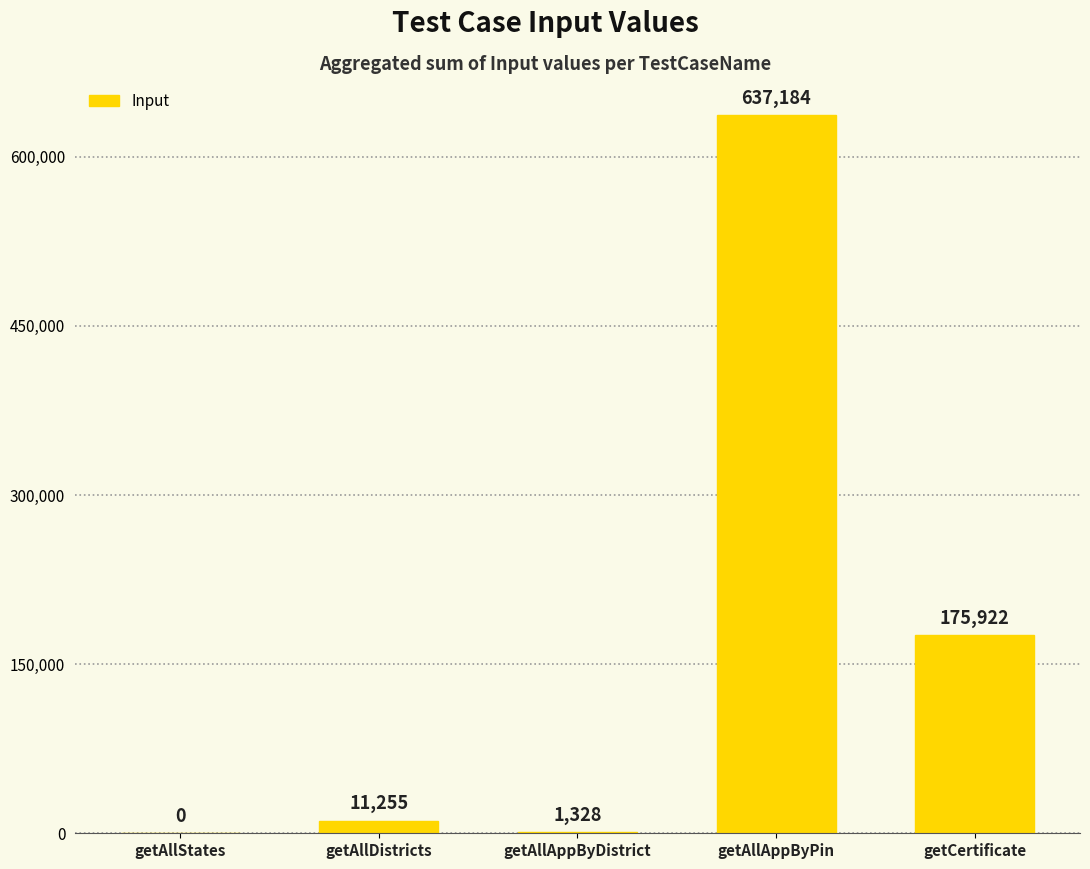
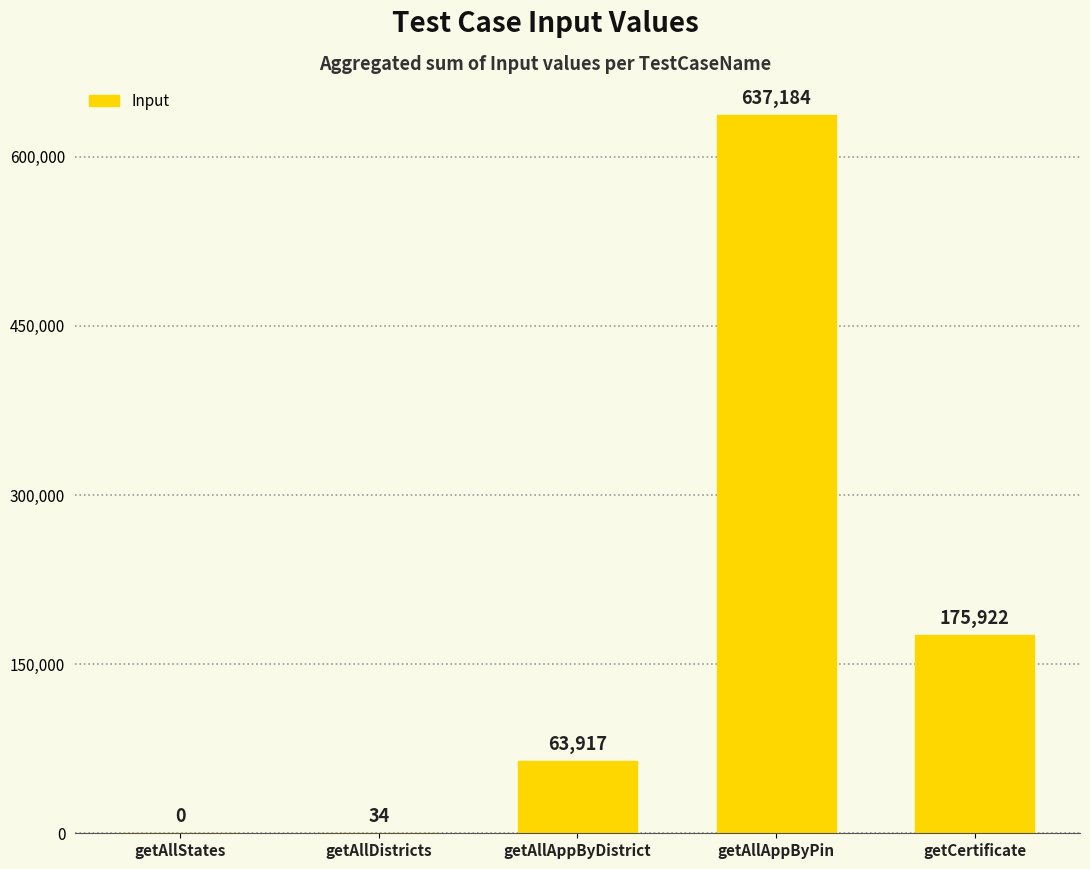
  {
    "getAllStates": "0",
-   "getAllDistricts": "11,255",
-   "getAllAppByDistrict": "1,328",
+   "getAllDistricts": "34",
+   "getAllAppByDistrict": "63,917",
    "getAllAppByPin": "637,184",
    "getCertificate": "175,922"
  }
